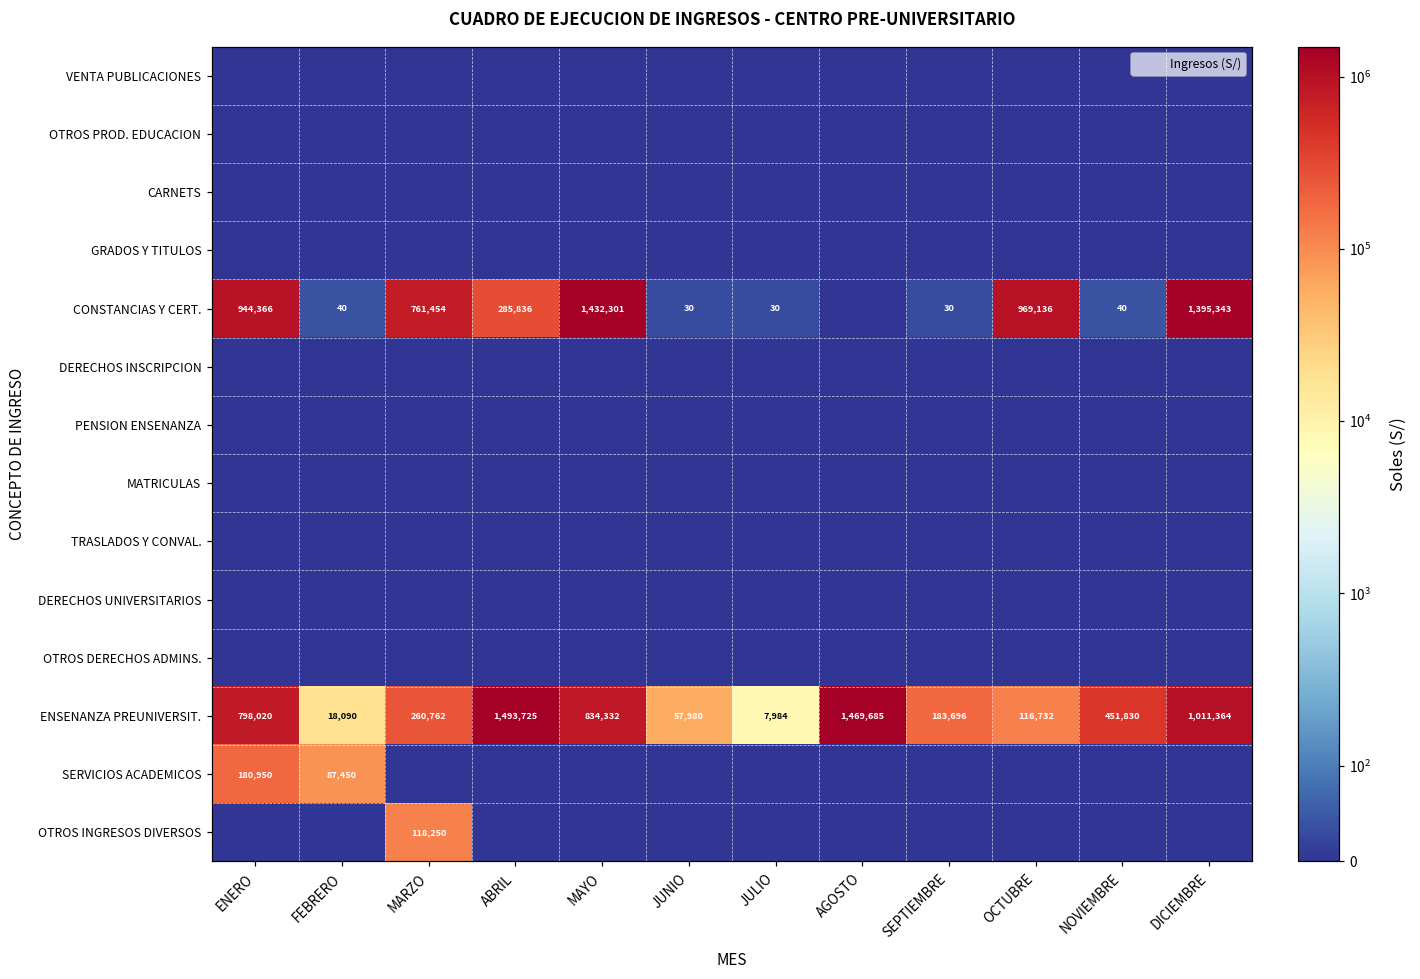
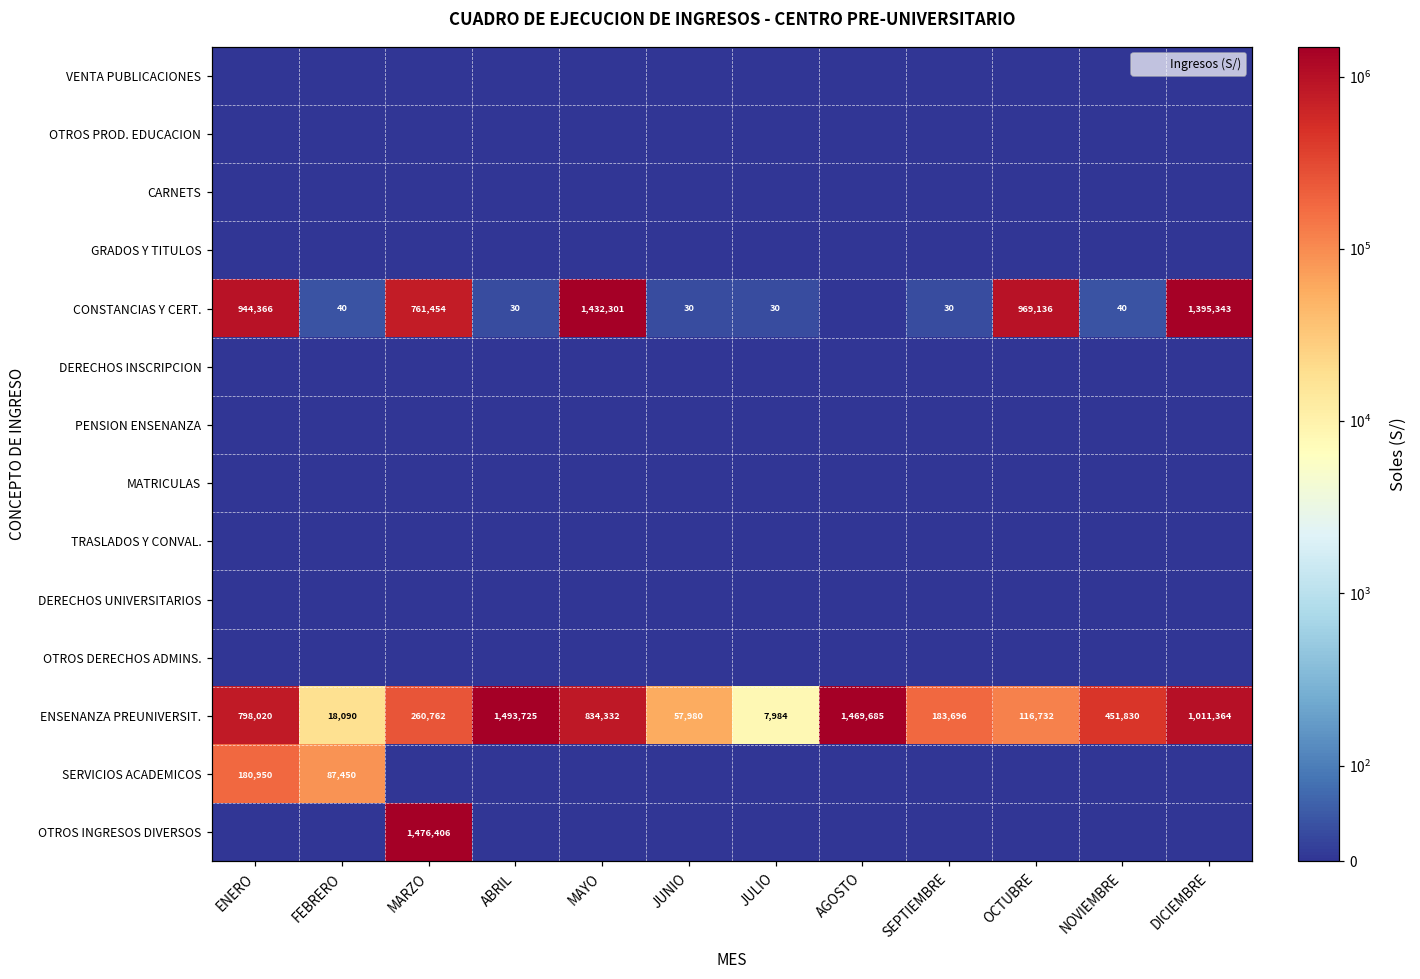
  {
    "CONSTANCIAS Y CERT.": {
      "ENERO": "944,366",
      "FEBRERO": "40",
      "MARZO": "761,454",
-     "ABRIL": "285,836",
+     "ABRIL": "30",
      "MAYO": "1,432,301",
      "JUNIO": "30",
      "JULIO": "30",
      "SEPTIEMBRE": "30",
      "OCTUBRE": "969,136",
      "NOVIEMBRE": "40",
      "DICIEMBRE": "1,395,343"
    },
    "ENSENANZA PREUNIVERSIT.": {
      "ENERO": "798,020",
      "FEBRERO": "18,090",
      "MARZO": "260,762",
      "ABRIL": "1,493,725",
      "MAYO": "834,332",
      "JUNIO": "57,980",
      "JULIO": "7,984",
      "AGOSTO": "1,469,685",
      "SEPTIEMBRE": "183,696",
      "OCTUBRE": "116,732",
      "NOVIEMBRE": "451,830",
      "DICIEMBRE": "1,011,364"
    },
    "SERVICIOS ACADEMICOS": {
      "ENERO": "180,950",
      "FEBRERO": "87,450"
    },
    "OTROS INGRESOS DIVERSOS": {
-     "MARZO": "118,250"
+     "MARZO": "1,476,406"
    }
  }
